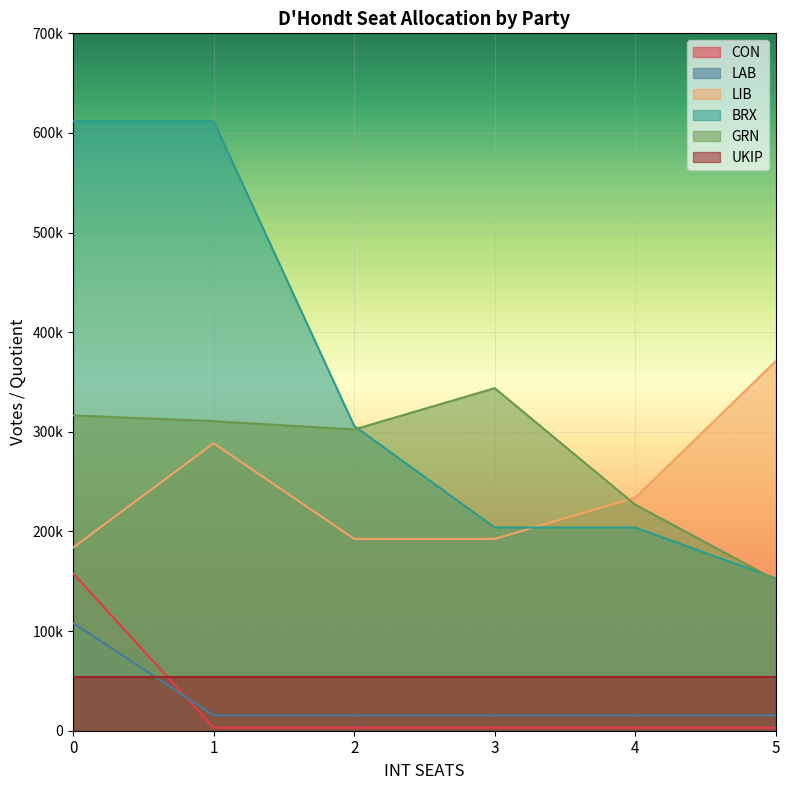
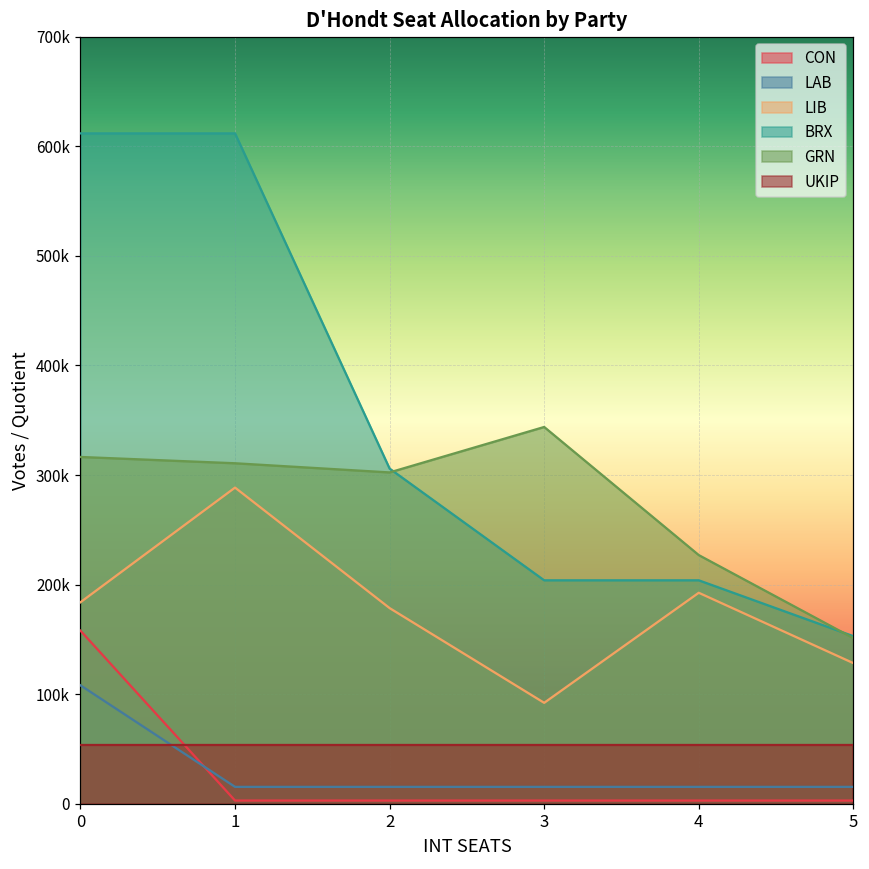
  {
    "CON": {
      "0": 160000,
      "1": 0,
      "2": 0,
      "3": 0,
      "4": 0,
      "5": 0
    },
    "LIB": {
      "0": 180000,
      "1": 290000,
-     "2": 190000,
-     "3": 190000,
-     "4": 230000,
-     "5": 370000
+     "2": 180000,
+     "3": 90000,
+     "4": 190000,
+     "5": 130000
    },
    "GRN": {
      "0": 320000,
      "1": 310000,
      "2": 300000,
      "3": 340000,
      "4": 230000
    },
    "UKIP": {
      "0": 50000,
      "1": 50000,
      "2": 50000,
      "3": 50000,
      "4": 50000,
      "5": 50000
    }
  }
